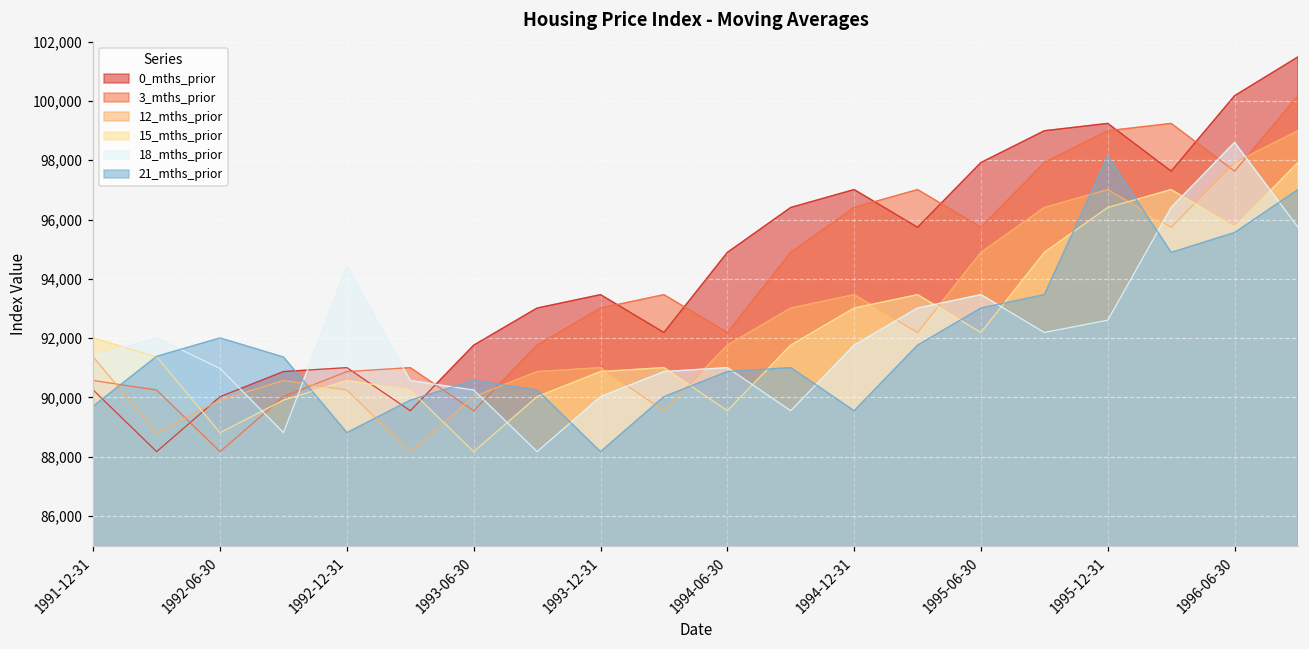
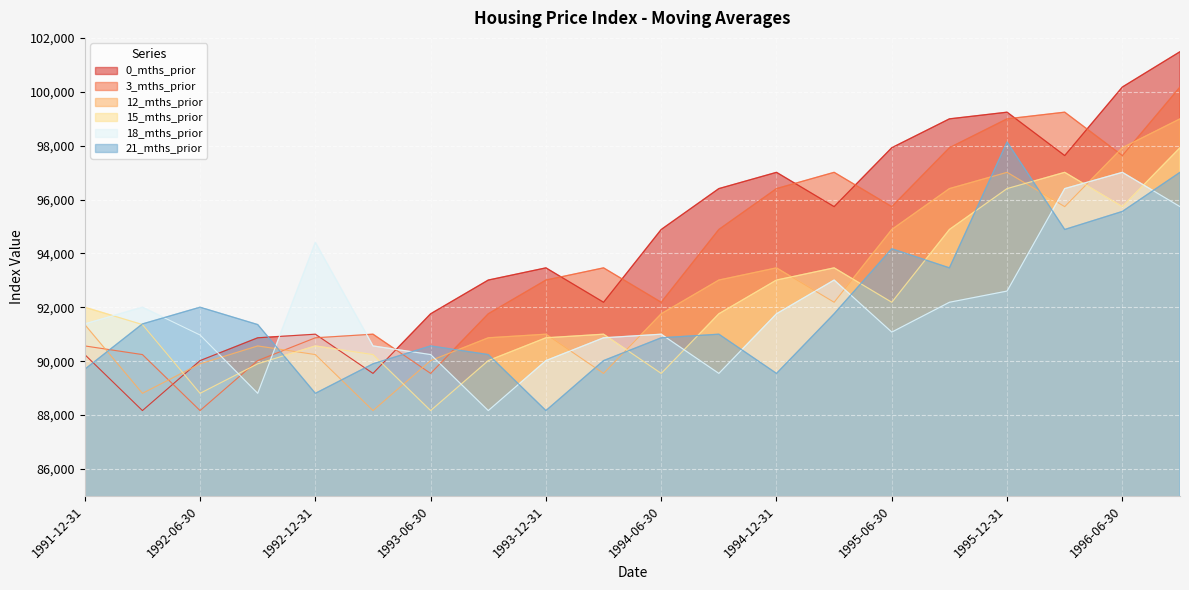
  {
    "18_mths_prior": {
      "1992-06-30": "91,000",
      "1992-12-31": "94,400",
      "1993-06-30": "90,200",
      "1993-12-31": "90,000",
      "1994-06-30": "91,000",
      "1994-12-31": "91,800",
-     "1995-06-30": "93,500",
+     "1995-06-30": "91,100",
      "1995-12-31": "92,600",
-     "1996-06-30": "98,600"
+     "1996-06-30": "97,000"
    },
    "21_mths_prior": {
      "1991-12-31": "89,700",
      "1992-06-30": "92,000",
      "1992-12-31": "88,800",
      "1993-06-30": "90,600",
      "1993-12-31": "88,200",
      "1994-06-30": "90,900",
      "1994-12-31": "89,500",
-     "1995-06-30": "93,000",
+     "1995-06-30": "94,200",
      "1995-12-31": "98,100",
      "1996-06-30": "95,600"
    }
  }
